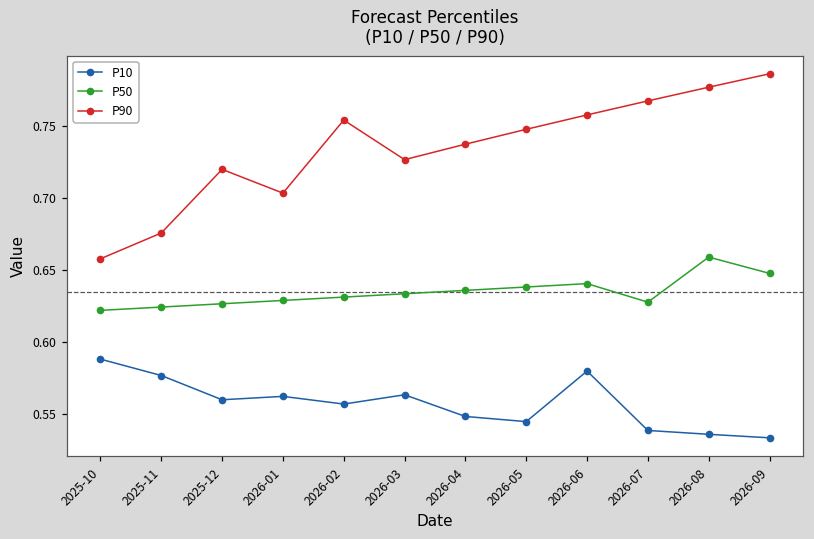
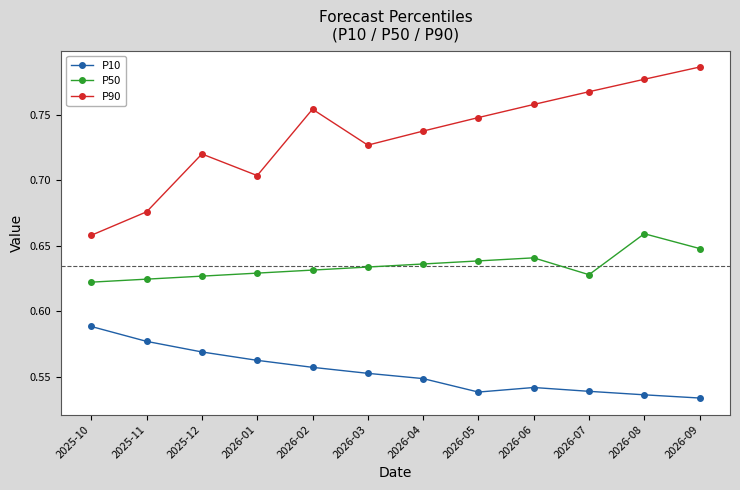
  {
    "P10": {
      "2025-10": 0.588,
      "2025-11": 0.577,
-     "2025-12": 0.560,
+     "2025-12": 0.569,
      "2026-01": 0.563,
      "2026-02": 0.557,
-     "2026-03": 0.564,
+     "2026-03": 0.553,
      "2026-04": 0.549,
-     "2026-05": 0.545,
-     "2026-06": 0.580,
+     "2026-05": 0.538,
+     "2026-06": 0.542,
      "2026-07": 0.539,
      "2026-08": 0.536,
      "2026-09": 0.534
    },
    "P50": {
      "2025-10": 0.622,
      "2025-11": 0.625,
      "2025-12": 0.627,
      "2026-01": 0.629,
      "2026-02": 0.632,
      "2026-03": 0.634,
      "2026-04": 0.636,
      "2026-05": 0.639,
      "2026-06": 0.641,
      "2026-07": 0.628,
      "2026-08": 0.659,
      "2026-09": 0.648
    },
    "P90": {
      "2025-10": 0.658,
      "2025-11": 0.676,
      "2025-12": 0.720,
      "2026-01": 0.704,
      "2026-02": 0.754,
      "2026-03": 0.727,
      "2026-04": 0.738,
      "2026-05": 0.748,
      "2026-06": 0.758,
      "2026-07": 0.768,
      "2026-08": 0.777,
      "2026-09": 0.787
    }
  }
